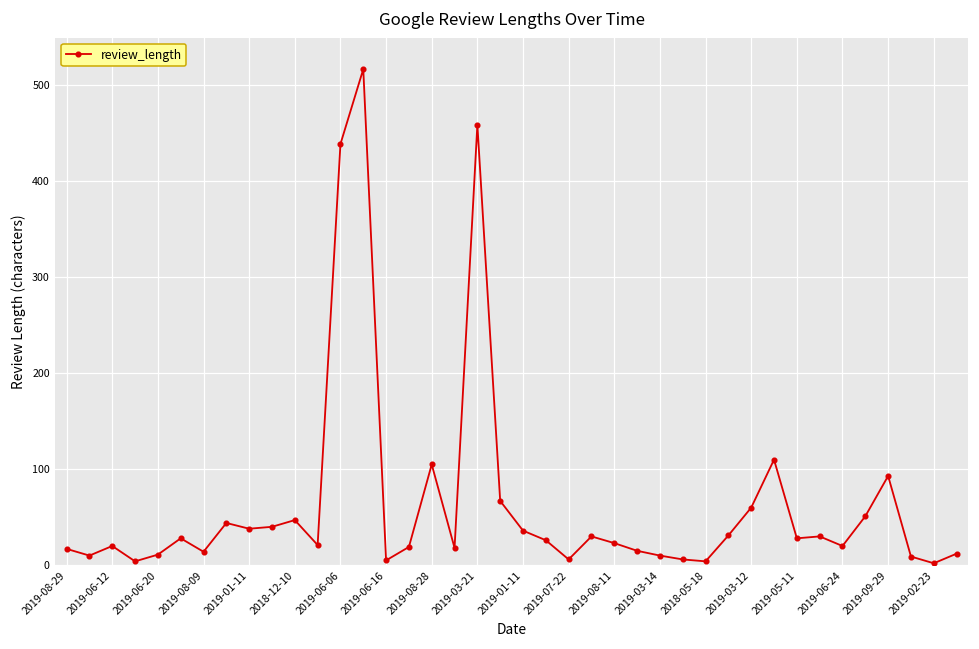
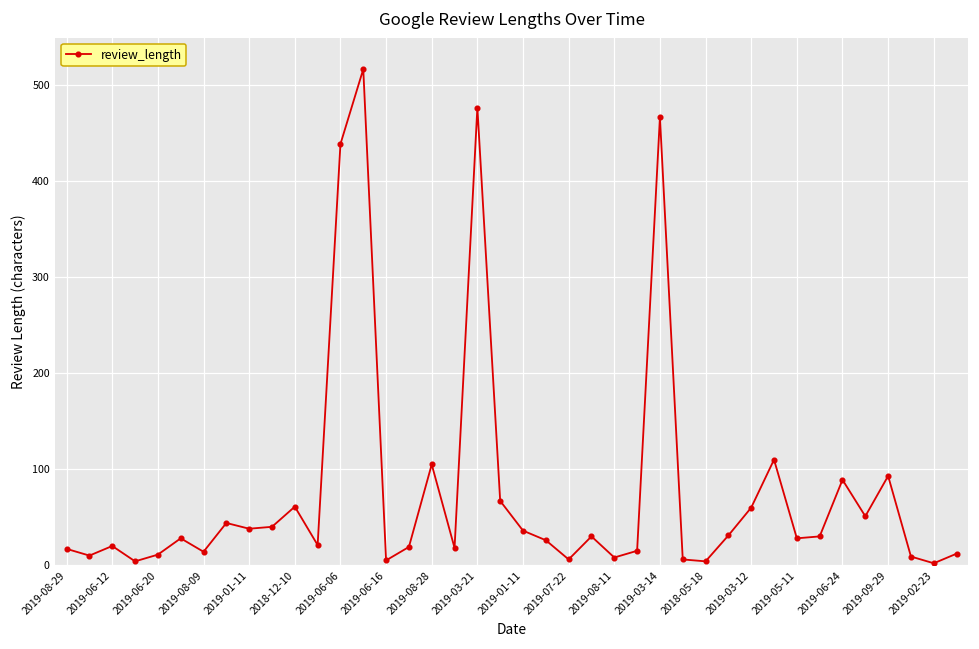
  {
    "2019-06-12": 20,
    "2019-06-20": 10,
    "2019-08-09": 10,
-   "2018-12-10": 50,
+   "2018-12-10": 60,
    "2019-06-06": 440,
    "2019-06-16": 10,
    "2019-08-28": 110,
-   "2019-03-21": 460,
+   "2019-03-21": 480,
    "2019-07-22": 10,
-   "2019-08-11": 20,
-   "2019-03-14": 10,
+   "2019-08-11": 10,
+   "2019-03-14": 470,
    "2018-05-18": 0,
    "2019-03-12": 60,
    "2019-05-11": 30,
-   "2019-06-24": 20,
+   "2019-06-24": 90,
    "2019-02-23": 0
  }
